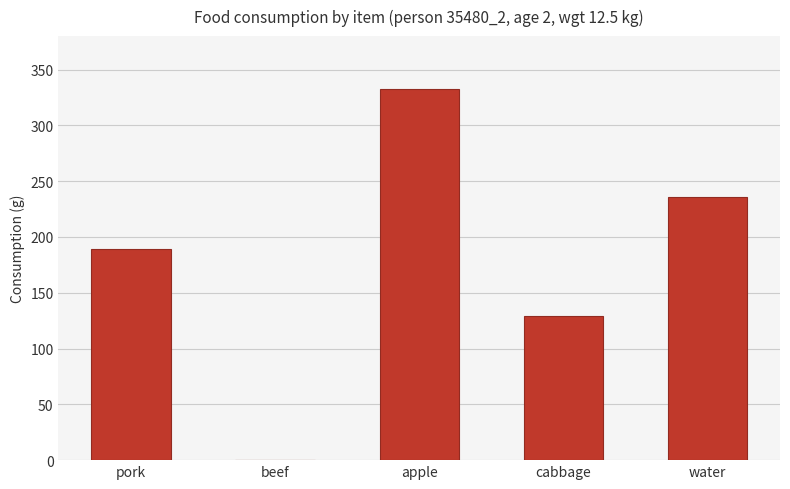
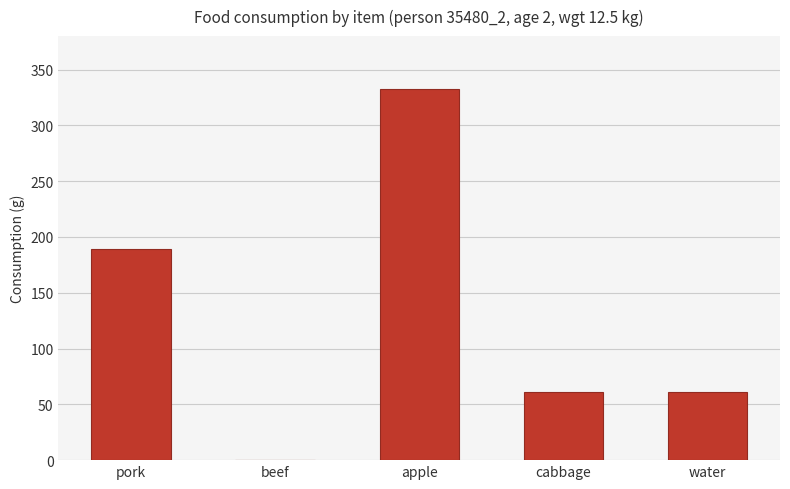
  {
    "pork": 189,
    "beef": 0,
    "apple": 333,
-   "cabbage": 129,
-   "water": 236
+   "cabbage": 61,
+   "water": 61
  }
